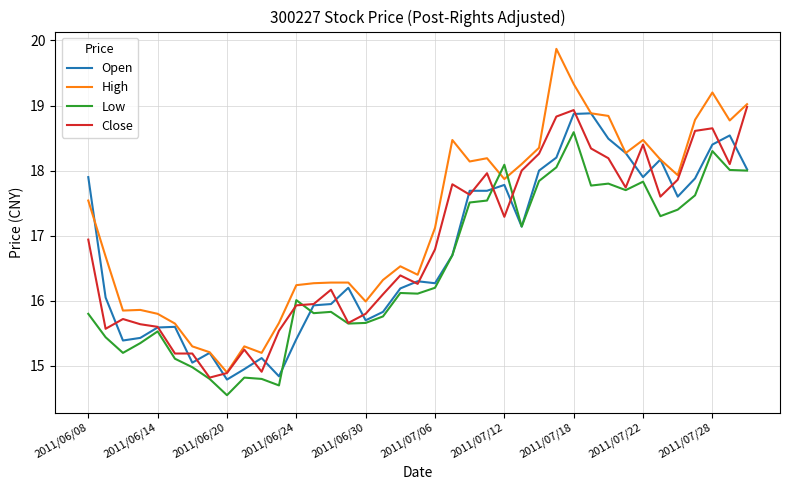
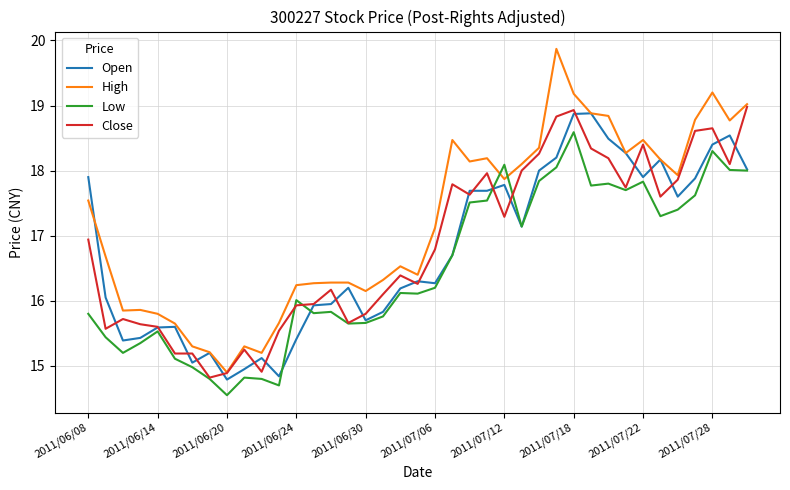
  {
    "Open": {
      "2011/06/08": 17.9,
      "2011/06/20": 14.8,
      "2011/06/24": 15.4,
      "2011/06/30": 15.7,
      "2011/07/06": 16.3,
      "2011/07/12": 17.8,
      "2011/07/18": 18.9,
      "2011/07/22": 17.9,
      "2011/07/28": 18.4
    },
    "High": {
      "2011/06/08": 17.5,
      "2011/06/14": 15.8,
      "2011/06/24": 16.2,
-     "2011/06/30": 16.0,
+     "2011/06/30": 16.2,
      "2011/07/06": 17.1,
      "2011/07/12": 17.9,
-     "2011/07/18": 19.3,
+     "2011/07/18": 19.2,
      "2011/07/22": 18.5,
      "2011/07/28": 19.2
    },
    "Low": {
      "2011/06/08": 15.8,
      "2011/06/14": 15.5,
      "2011/06/20": 14.6,
      "2011/06/24": 16.0,
      "2011/06/30": 15.7,
      "2011/07/06": 16.2,
      "2011/07/12": 18.1,
      "2011/07/18": 18.6,
      "2011/07/22": 17.8,
      "2011/07/28": 18.3
    },
    "Close": {
      "2011/06/08": 16.9,
      "2011/06/24": 15.9,
      "2011/06/30": 15.8,
      "2011/07/06": 16.8,
      "2011/07/12": 17.3,
      "2011/07/18": 18.9,
      "2011/07/22": 18.4,
      "2011/07/28": 18.7
    }
  }
